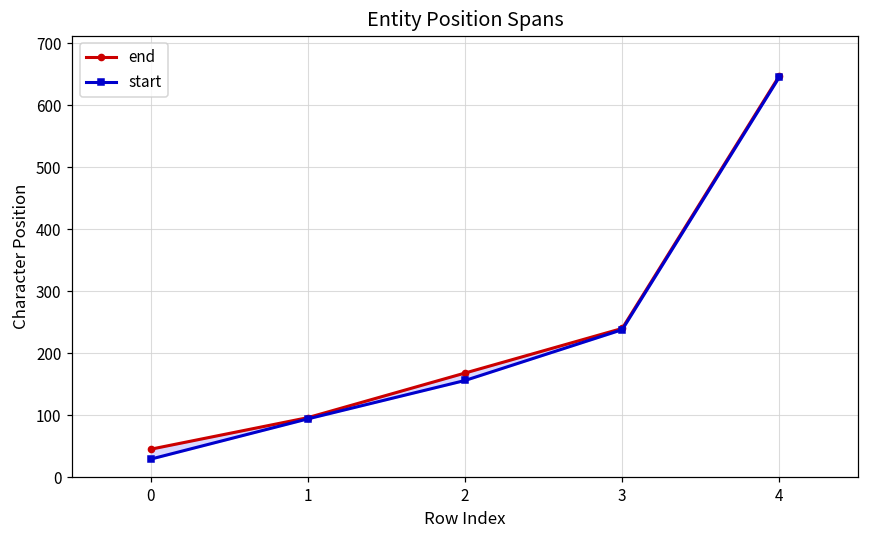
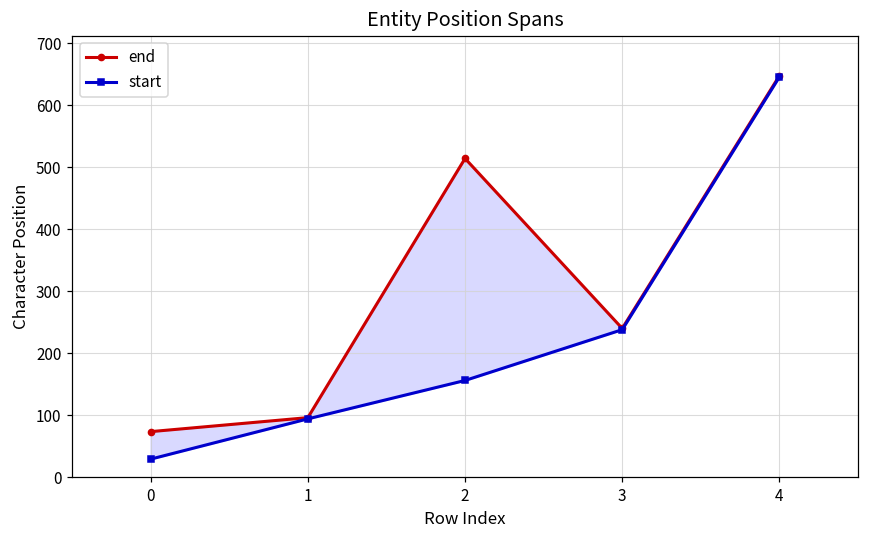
  {
    "end": {
-     "0": 50,
-     "2": 170
+     "0": 70,
+     "2": 510
    },
    "start": {
      "0": 30,
      "2": 160
    }
  }
